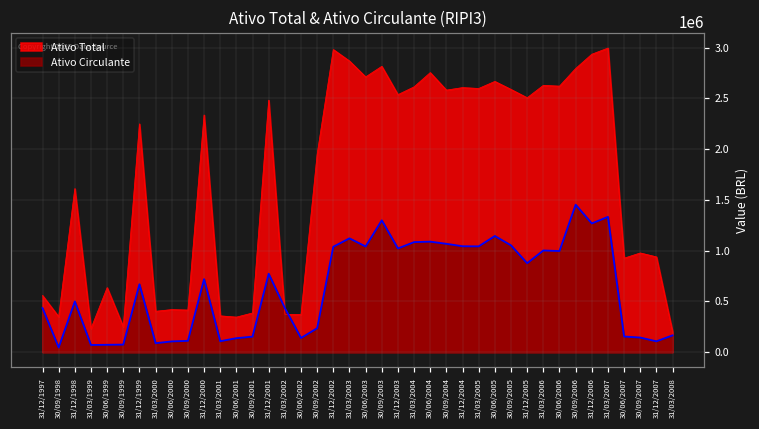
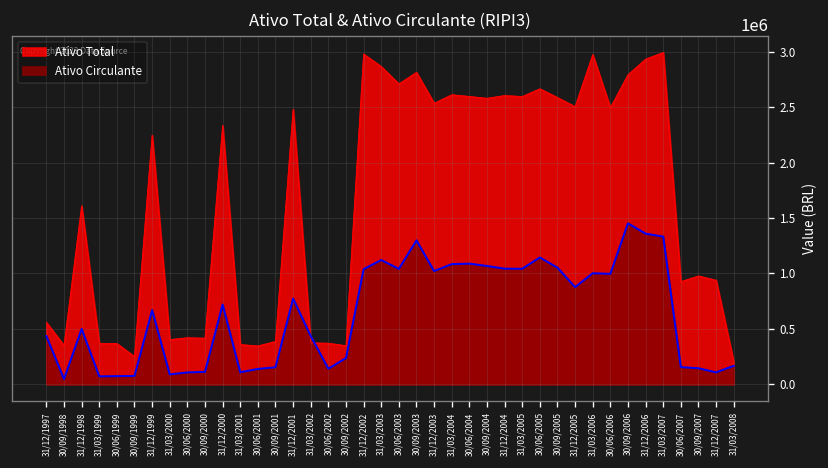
  {
    "Ativo Total": {
      "31/12/1997": 600000,
      "30/09/1998": 300000,
      "31/12/1998": 1600000,
-     "31/03/1999": 200000,
-     "30/06/1999": 600000,
+     "31/03/1999": 400000,
+     "30/06/1999": 400000,
      "30/09/1999": 200000,
      "31/12/1999": 2200000,
      "31/03/2000": 400000,
      "30/06/2000": 400000,
      "30/09/2000": 400000,
      "31/12/2000": 2300000,
      "31/03/2001": 400000,
      "30/06/2001": 300000,
      "30/09/2001": 400000,
      "31/12/2001": 2500000,
      "31/03/2002": 400000,
      "30/06/2002": 400000,
-     "30/09/2002": 1900000,
+     "30/09/2002": 300000,
      "31/12/2002": 3000000,
      "31/03/2003": 2900000,
      "30/06/2003": 2700000,
      "30/09/2003": 2800000,
      "31/12/2003": 2500000,
      "31/03/2004": 2600000,
-     "30/06/2004": 2800000,
+     "30/06/2004": 2600000,
      "30/09/2004": 2600000,
      "31/12/2004": 2600000,
      "31/03/2005": 2600000,
      "30/06/2005": 2700000,
      "30/09/2005": 2600000,
      "31/12/2005": 2500000,
-     "31/03/2006": 2600000,
-     "30/06/2006": 2600000,
+     "31/03/2006": 3000000,
+     "30/06/2006": 2500000,
      "30/09/2006": 2800000,
      "31/12/2006": 2900000,
      "31/03/2007": 3000000,
      "30/06/2007": 900000,
      "30/09/2007": 1000000,
      "31/12/2007": 900000,
      "31/03/2008": 200000
    },
    "Ativo Circulante": {
      "31/12/1997": 400000,
      "30/09/1998": 0,
      "31/12/1998": 500000,
      "31/03/1999": 100000,
      "30/06/1999": 100000,
      "30/09/1999": 100000,
      "31/12/1999": 700000,
      "31/03/2000": 100000,
      "30/06/2000": 100000,
      "30/09/2000": 100000,
      "31/12/2000": 700000,
      "31/03/2001": 100000,
      "30/06/2001": 100000,
      "30/09/2001": 200000,
      "31/12/2001": 800000,
      "31/03/2002": 400000,
      "30/06/2002": 100000,
      "30/09/2002": 200000,
      "31/12/2002": 1000000,
      "31/03/2003": 1100000,
      "30/06/2003": 1000000,
      "30/09/2003": 1300000,
      "31/12/2003": 1000000,
      "31/03/2004": 1100000,
      "30/06/2004": 1100000,
      "30/09/2004": 1100000,
      "31/12/2004": 1000000,
      "31/03/2005": 1000000,
      "30/06/2005": 1100000,
      "30/09/2005": 1100000,
      "31/12/2005": 900000,
      "31/03/2006": 1000000,
      "30/06/2006": 1000000,
      "30/09/2006": 1500000,
-     "31/12/2006": 1300000,
+     "31/12/2006": 1400000,
      "31/03/2007": 1300000,
      "30/06/2007": 200000,
      "30/09/2007": 100000,
      "31/12/2007": 100000,
      "31/03/2008": 200000
    }
  }
